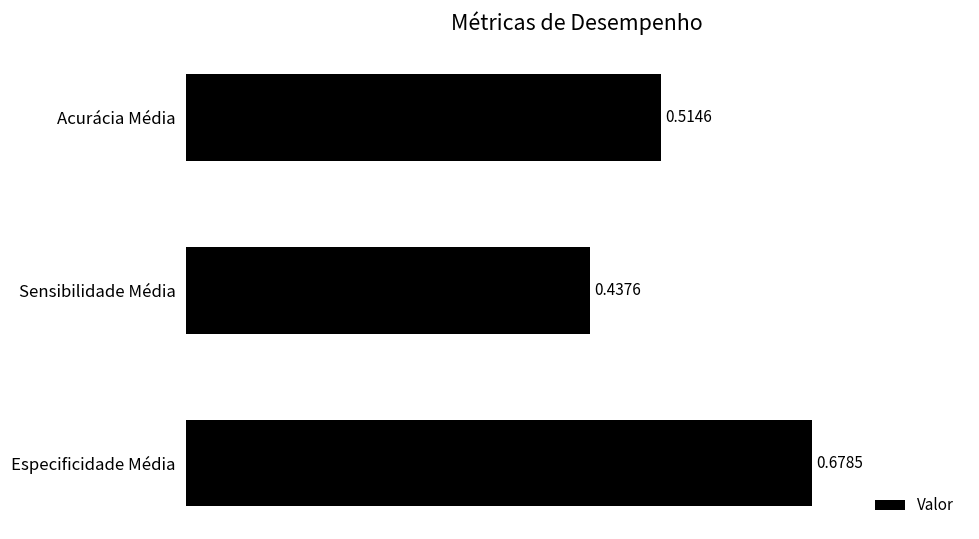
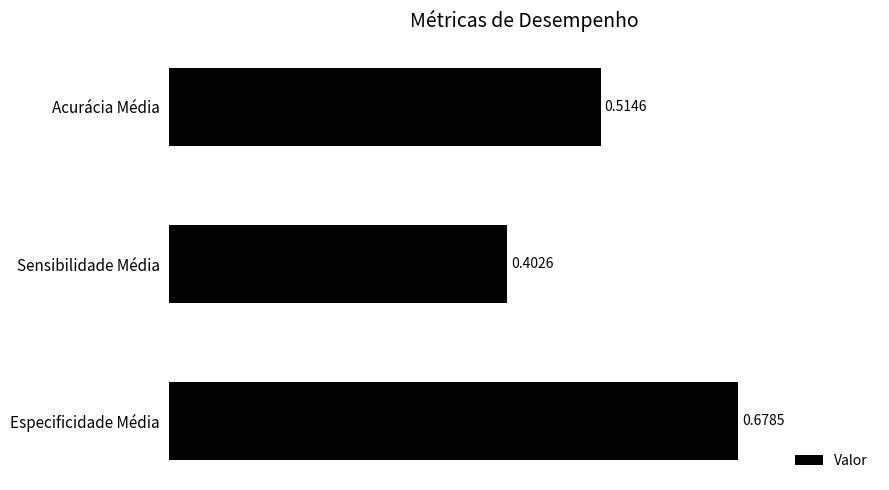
  {
    "Acurácia Média": 0.5146,
-   "Sensibilidade Média": 0.4376,
+   "Sensibilidade Média": 0.4026,
    "Especificidade Média": 0.6785
  }
